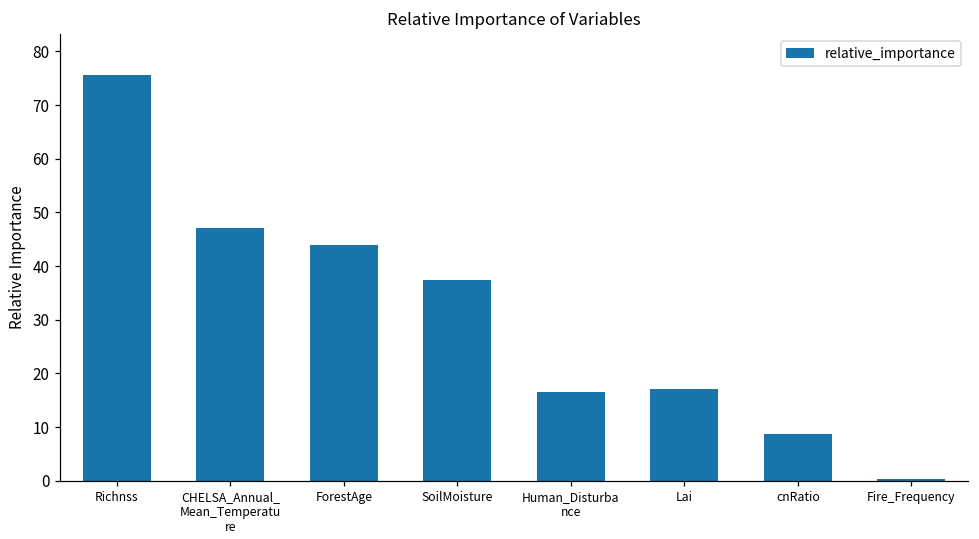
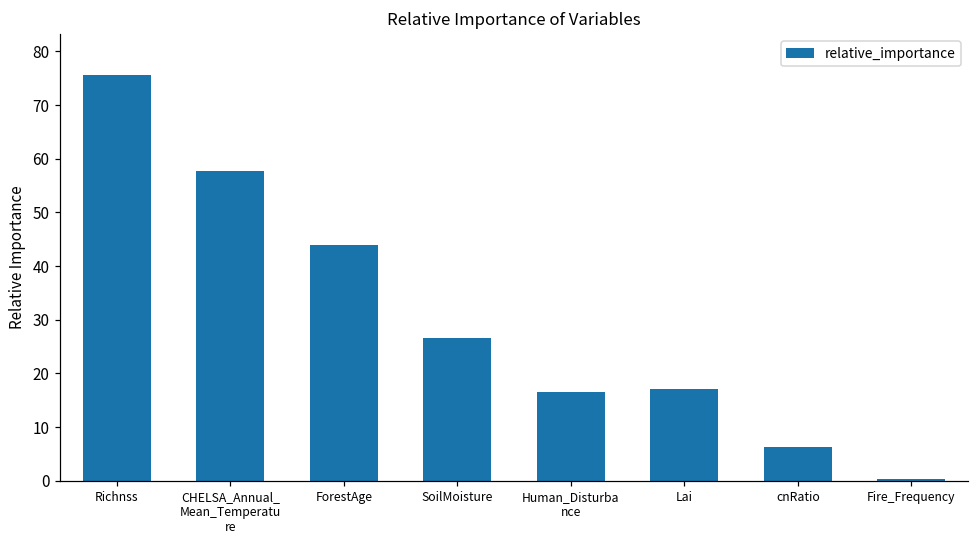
  {
    "Richnss": 76,
-   "CHELSA_Annual_ Mean_Temperatu re": 47,
+   "CHELSA_Annual_ Mean_Temperatu re": 58,
    "ForestAge": 44,
-   "SoilMoisture": 37,
+   "SoilMoisture": 27,
    "Human_Disturba nce": 17,
    "Lai": 17,
-   "cnRatio": 9
+   "cnRatio": 6
  }
